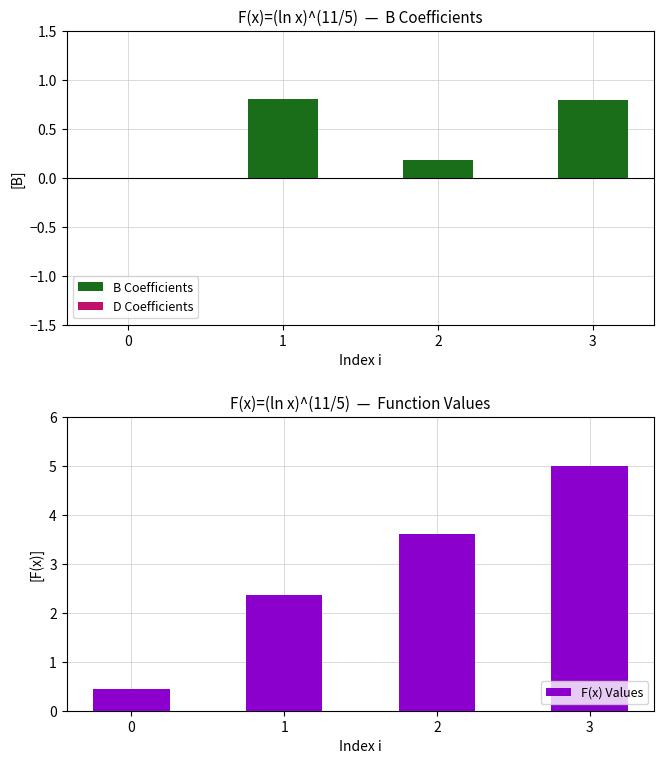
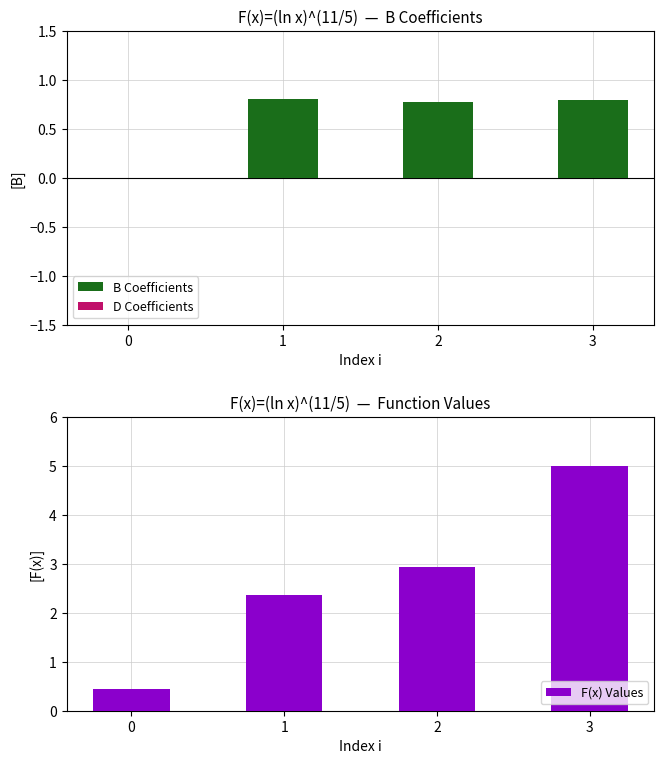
  {
    "F(x)=(ln x)^(11/5) — B Coefficients": {
      "B Coefficients": {
        "0": 0.0,
        "1": 0.8,
-       "2": 0.2,
+       "2": 0.8,
        "3": 0.8
      },
      "D Coefficients": {
        "0": 0.0,
        "1": 0.0,
        "2": 0.0,
        "3": 0.0
      }
    },
    "F(x)=(ln x)^(11/5) — Function Values": {
      "0": 0.4,
      "1": 2.4,
-     "2": 3.6,
+     "2": 2.9,
      "3": 5.0
    }
  }
